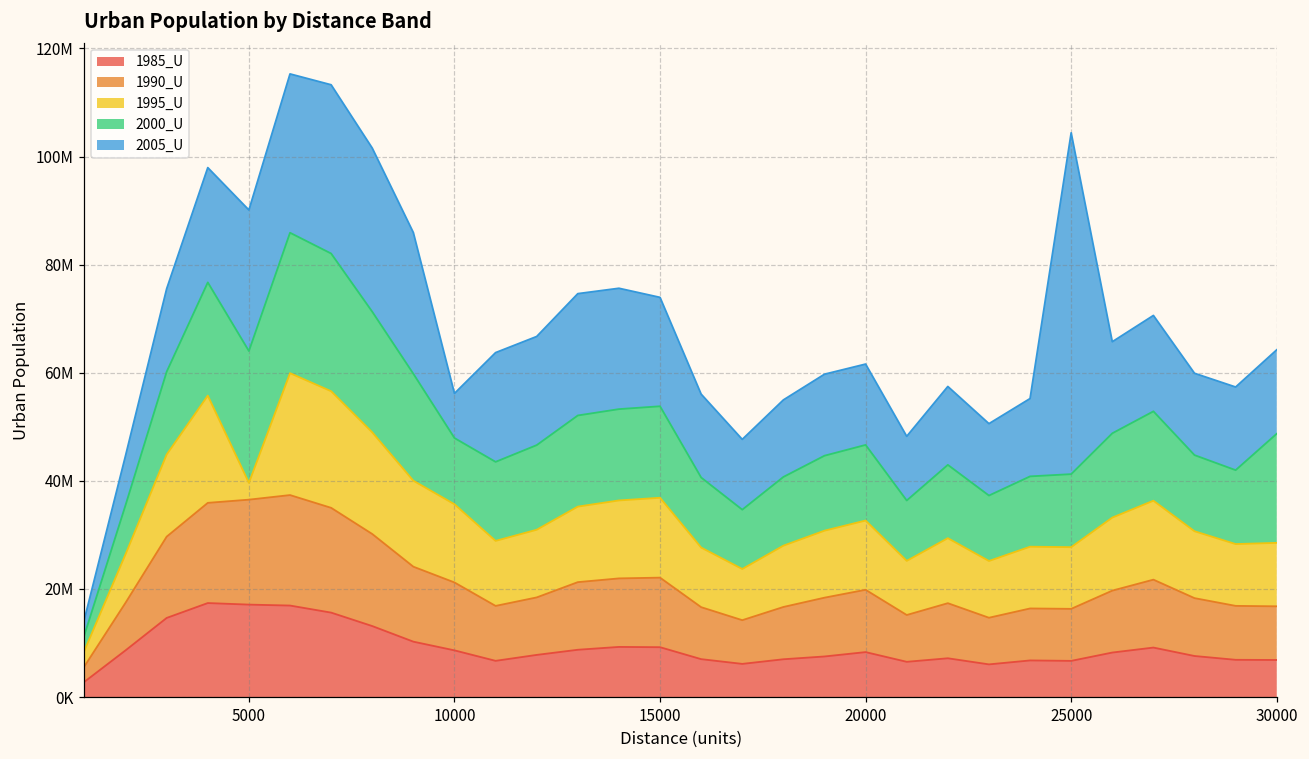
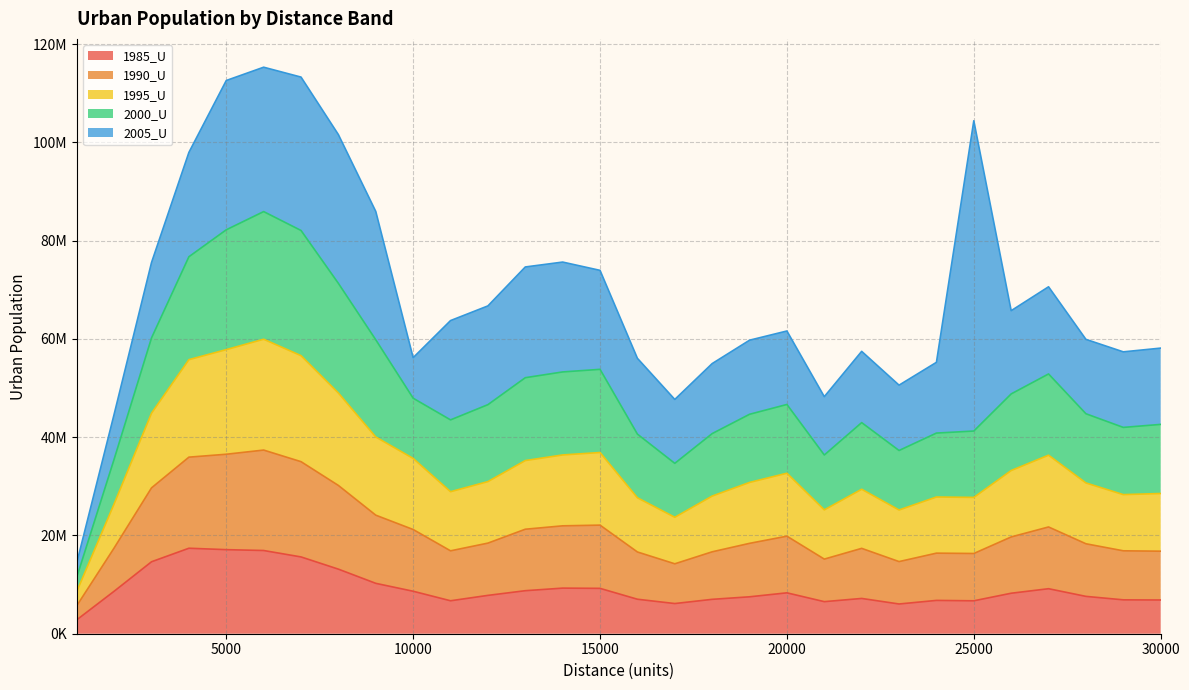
  {
    "1995_U": {
-     "5000": 3000000,
+     "5000": 21000000,
      "10000": 14000000,
      "15000": 15000000,
      "20000": 13000000,
      "25000": 11000000,
      "30000": 12000000
    },
    "2000_U": {
      "5000": 24000000,
      "10000": 12000000,
      "15000": 17000000,
      "20000": 14000000,
      "25000": 14000000,
-     "30000": 20000000
+     "30000": 14000000
    },
    "2005_U": {
-     "5000": 26000000,
+     "5000": 30000000,
      "10000": 8000000,
      "15000": 20000000,
      "20000": 15000000,
      "25000": 63000000,
      "30000": 16000000
    }
  }
